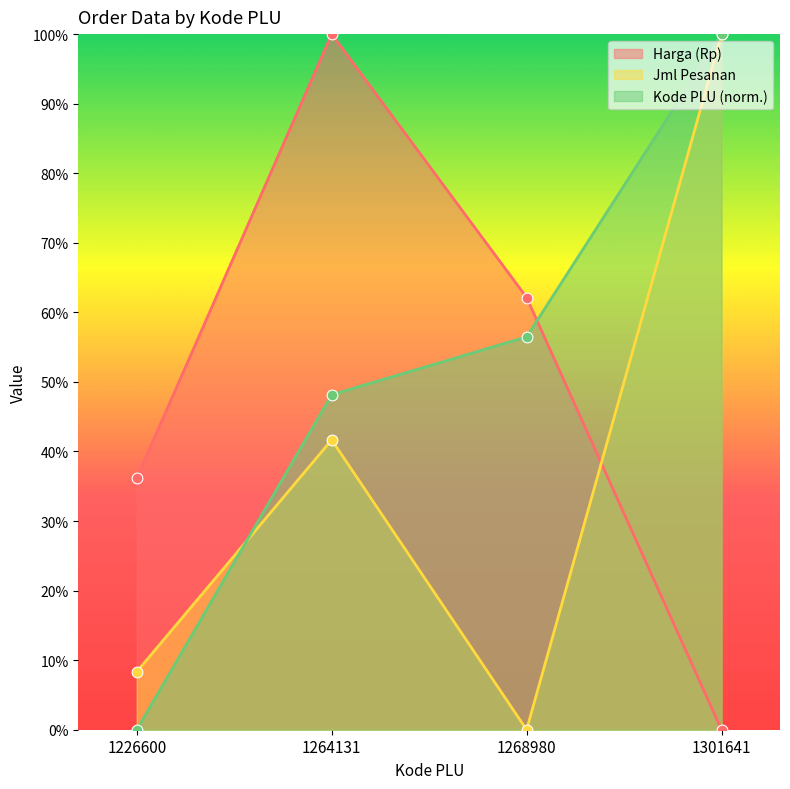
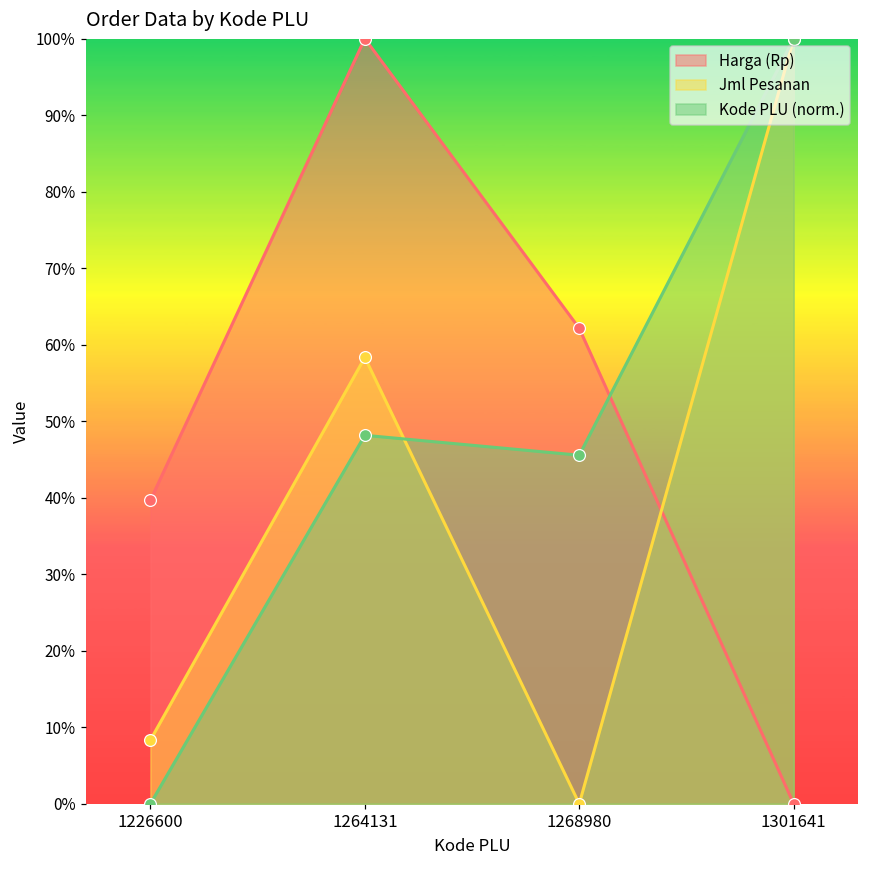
  {
    "Harga (Rp)": {
-     "1226600": "36%",
+     "1226600": "40%",
      "1264131": "100%",
      "1268980": "62%",
      "1301641": "0%"
    },
    "Jml Pesanan": {
      "1226600": "8%",
-     "1264131": "42%",
+     "1264131": "58%",
      "1268980": "0%"
    },
    "Kode PLU (norm.)": {
      "1226600": "0%",
      "1264131": "48%",
-     "1268980": "56%"
+     "1268980": "46%"
    }
  }
